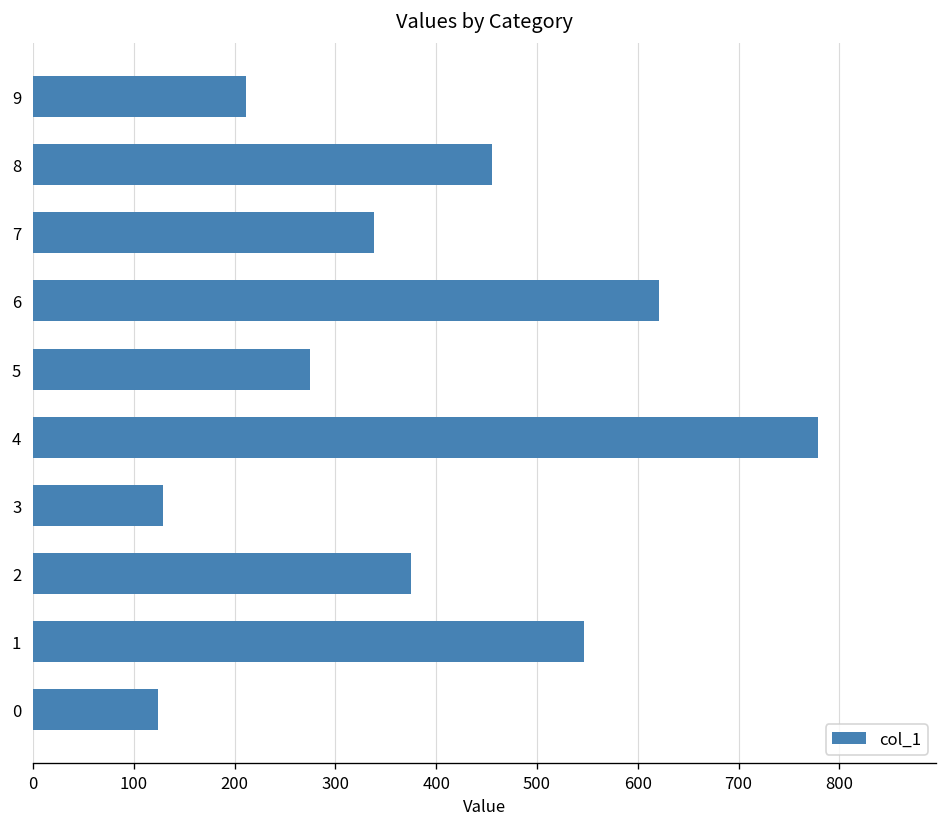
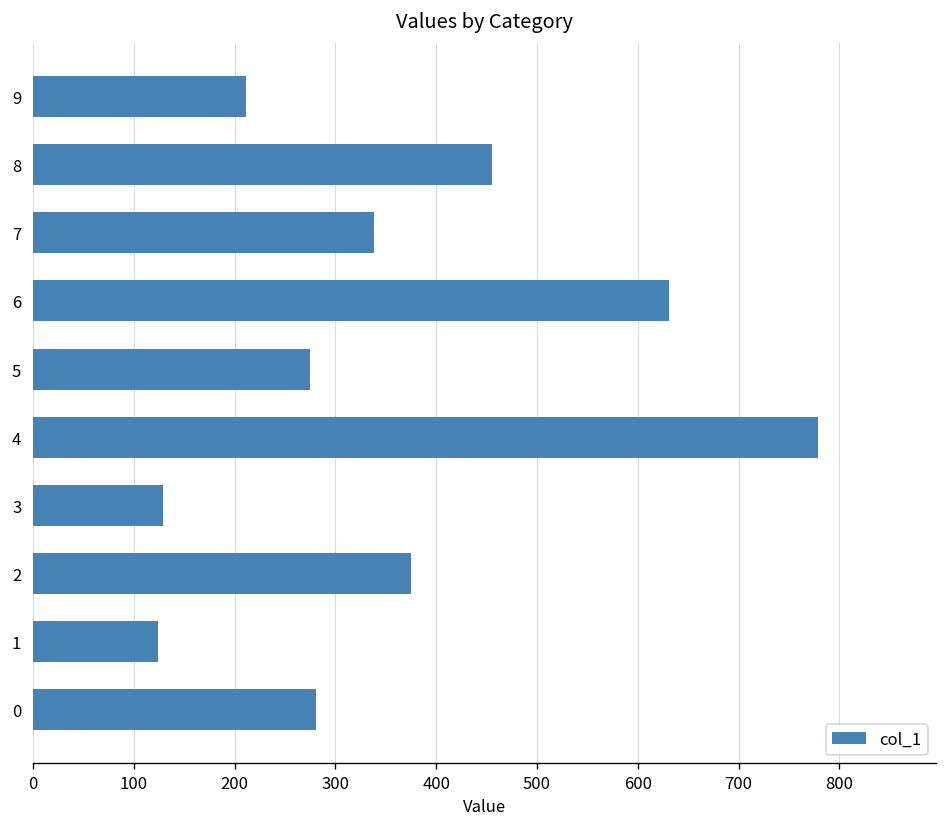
  {
    "9": 210,
    "8": 460,
    "7": 340,
-   "6": 620,
+   "6": 630,
    "5": 280,
    "4": 780,
    "3": 130,
    "2": 380,
-   "1": 550,
-   "0": 120
+   "1": 120,
+   "0": 280
  }
